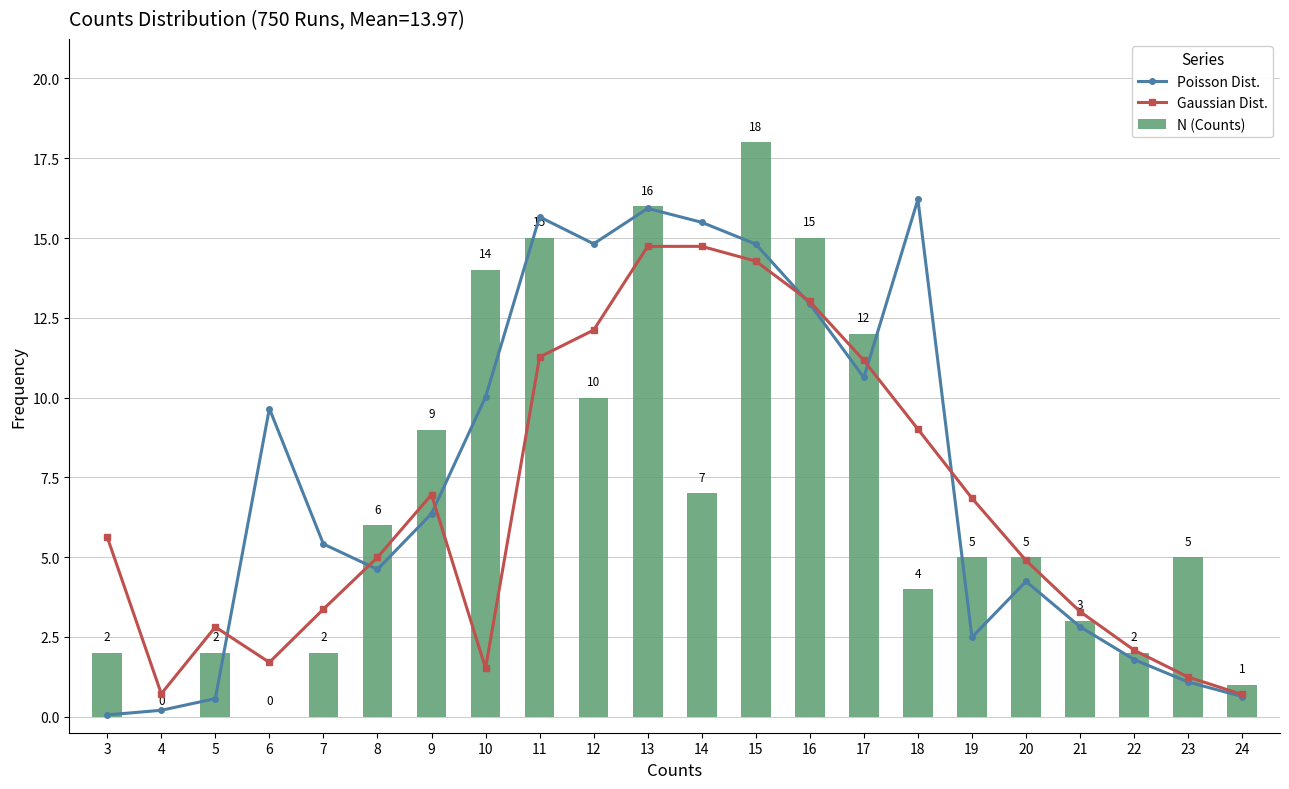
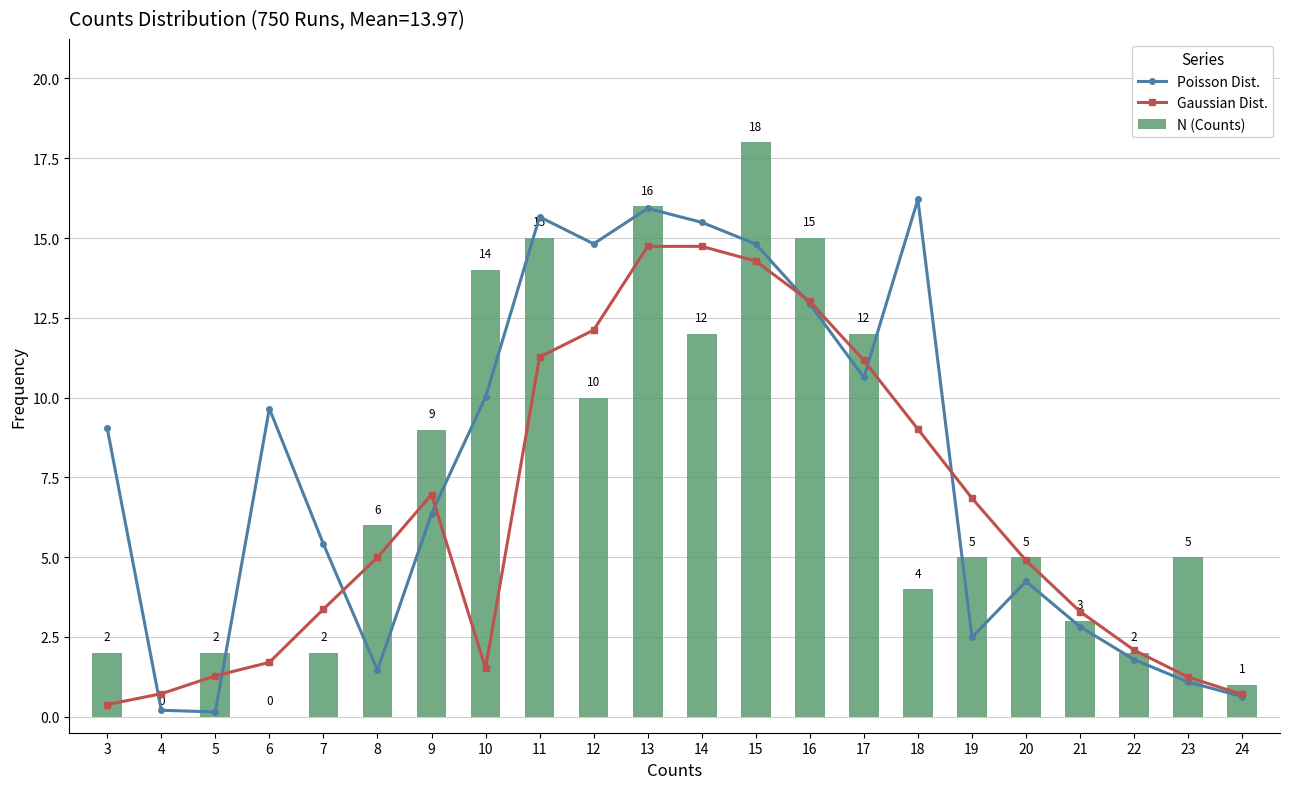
  {
    "Poisson Dist.": {
-     "3": 0.1,
-     "5": 0.6,
+     "3": 9.0,
+     "5": 0.2,
      "6": 9.7,
      "7": 5.4,
-     "8": 4.6,
+     "8": 1.5,
      "9": 6.4,
      "10": 10.0,
      "12": 14.8,
      "14": 15.5,
      "15": 14.8,
      "17": 10.6,
      "18": 16.2,
      "19": 2.5,
      "20": 4.2,
      "23": 1.1
    },
    "N (Counts)": {
      "3": 2,
      "5": 2,
      "6": 0,
      "7": 2,
      "8": 6,
      "9": 9,
      "10": 14,
      "12": 10,
      "13": 16,
-     "14": 7,
+     "14": 12,
      "15": 18,
      "16": 15,
      "17": 12,
      "18": 4,
      "19": 5,
      "20": 5,
      "23": 5,
      "24": 1
    },
    "Gaussian Dist.": {
-     "3": 5.6,
-     "5": 2.8,
+     "3": 0.4,
+     "5": 1.3,
      "6": 1.7,
      "7": 3.4,
      "8": 5.0,
      "9": 7.0,
      "10": 1.5,
      "11": 11.3,
      "12": 12.1,
      "13": 14.7,
      "14": 14.7,
      "15": 14.3,
      "17": 11.2,
      "18": 9.0,
      "19": 6.8,
      "23": 1.2
    }
  }
